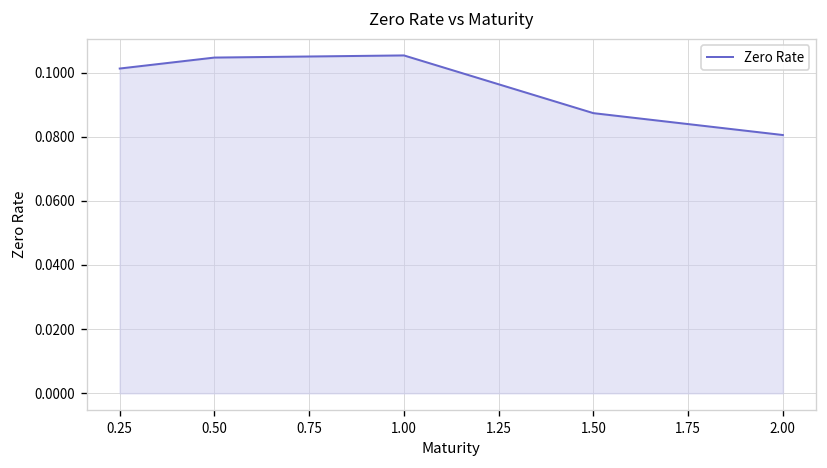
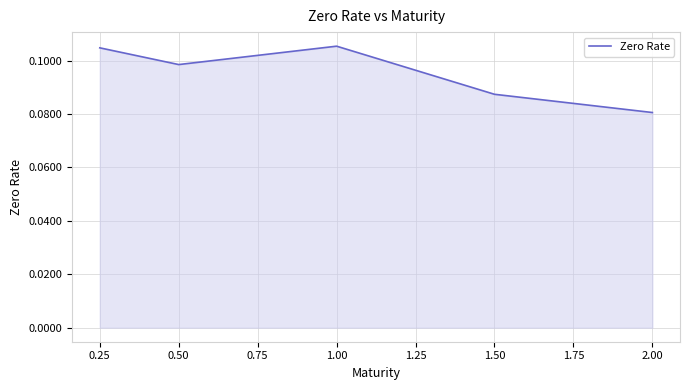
  {
-   "0.25": 0.101,
-   "0.50": 0.105,
+   "0.25": 0.105,
+   "0.50": 0.098,
    "1.00": 0.105,
    "1.50": 0.087,
    "2.00": 0.081
  }
